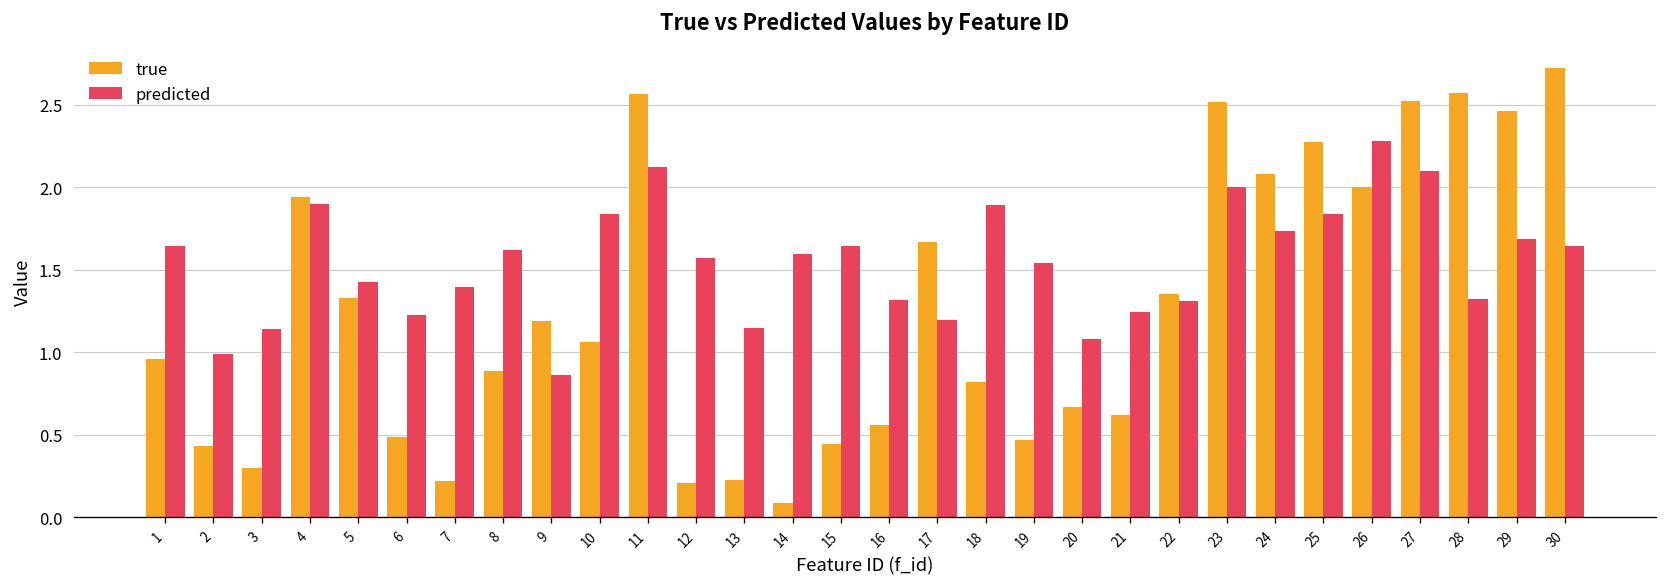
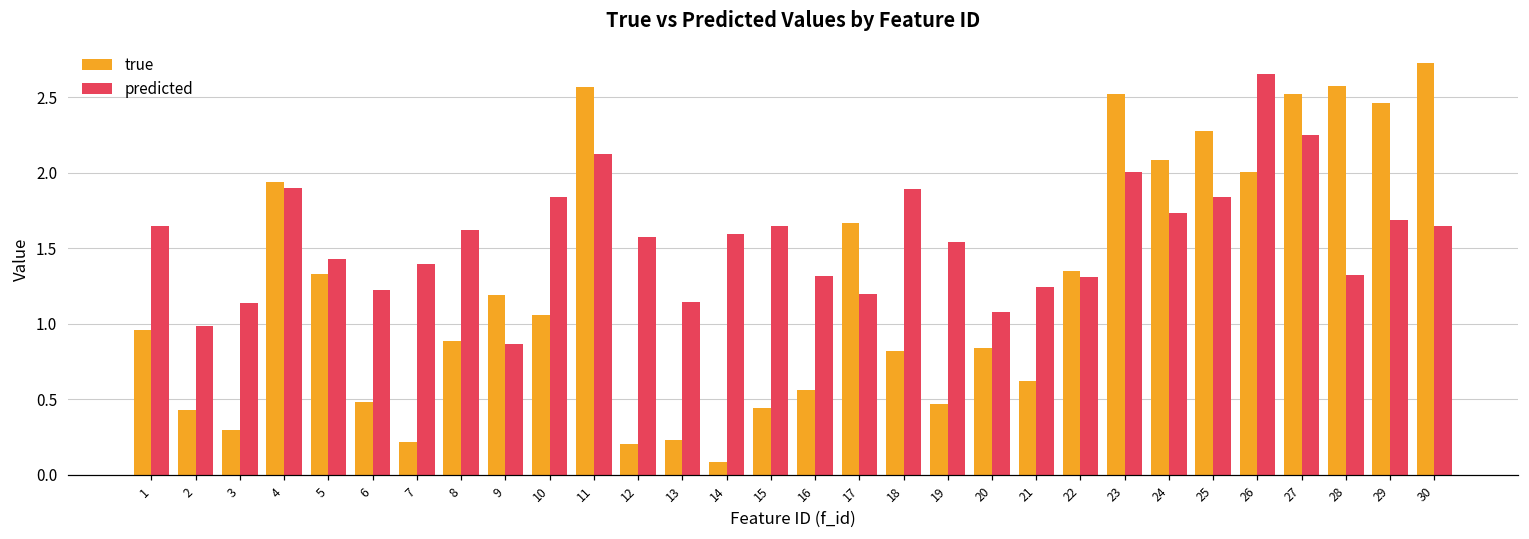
  {
    "true": {
      "1": 0.96,
      "2": 0.43,
      "3": 0.30,
      "4": 1.94,
      "5": 1.33,
      "6": 0.49,
      "7": 0.22,
      "8": 0.89,
      "9": 1.19,
      "10": 1.06,
      "11": 2.57,
      "12": 0.21,
      "13": 0.23,
      "14": 0.09,
      "15": 0.44,
      "16": 0.56,
      "17": 1.67,
      "18": 0.82,
      "19": 0.47,
-     "20": 0.67,
+     "20": 0.84,
      "21": 0.62,
      "22": 1.35,
      "23": 2.52,
      "24": 2.08,
      "25": 2.27,
      "26": 2.01,
      "27": 2.52,
      "28": 2.57,
      "29": 2.46,
      "30": 2.72
    },
    "predicted": {
      "1": 1.64,
      "2": 0.99,
      "3": 1.14,
      "4": 1.90,
      "5": 1.43,
      "6": 1.23,
      "7": 1.40,
      "8": 1.62,
      "9": 0.86,
      "10": 1.84,
      "11": 2.12,
      "12": 1.57,
      "13": 1.15,
      "14": 1.60,
      "15": 1.64,
      "16": 1.32,
      "17": 1.20,
      "18": 1.90,
      "19": 1.54,
      "20": 1.08,
      "21": 1.24,
      "22": 1.31,
      "23": 2.00,
      "24": 1.74,
      "25": 1.84,
-     "26": 2.28,
-     "27": 2.10,
+     "26": 2.65,
+     "27": 2.25,
      "28": 1.32,
      "29": 1.69,
      "30": 1.65
    }
  }
